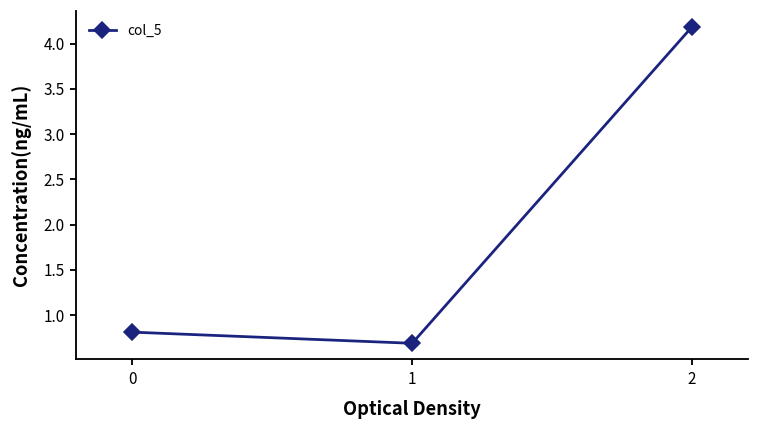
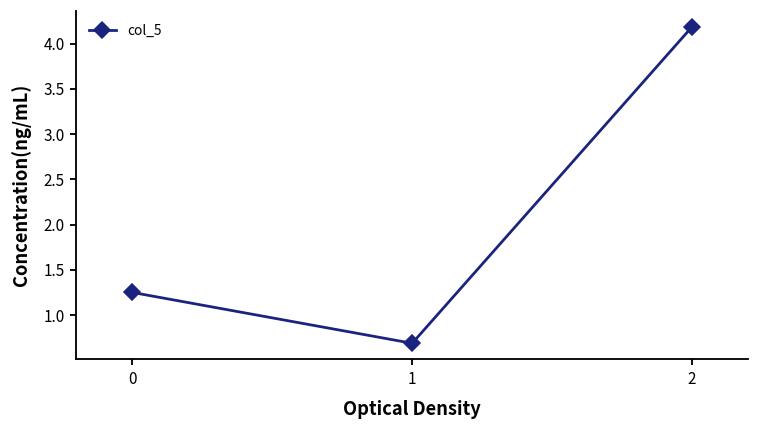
  {
-   "0": 0.8,
+   "0": 1.2,
    "1": 0.7,
    "2": 4.2
  }
